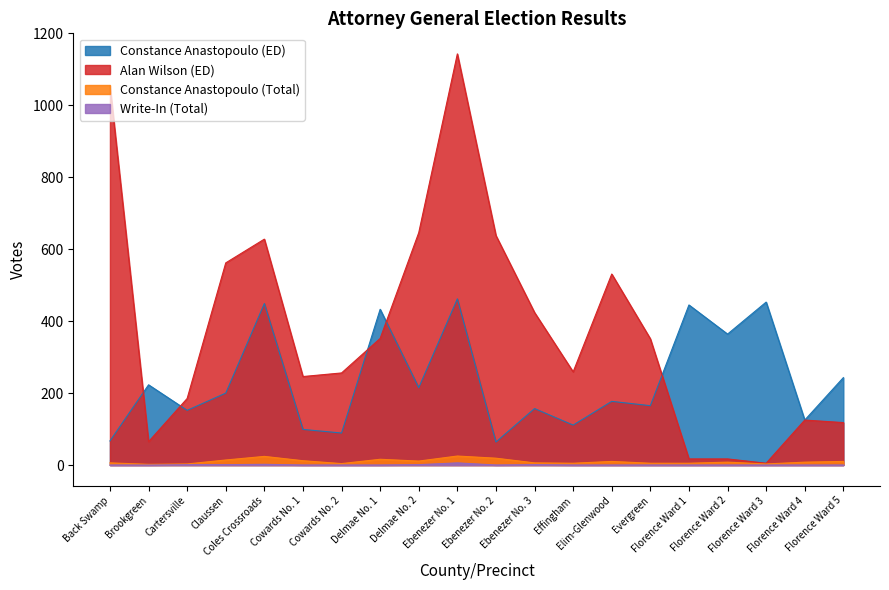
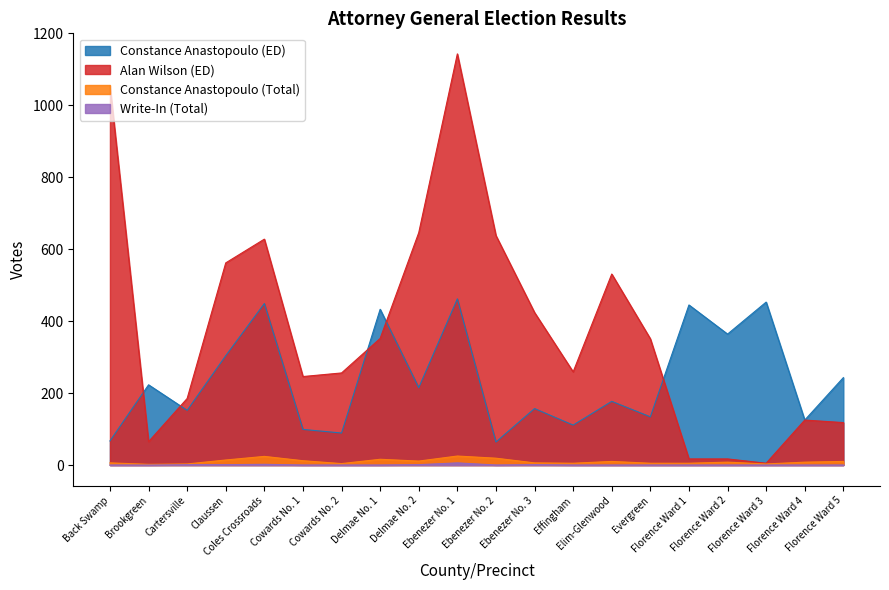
  {
    "Constance Anastopoulo (ED)": {
      "Back Swamp": 70,
      "Brookgreen": 220,
      "Cartersville": 150,
-     "Claussen": 200,
+     "Claussen": 300,
      "Coles Crossroads": 450,
      "Cowards No. 1": 100,
      "Cowards No. 2": 90,
      "Delmae No. 1": 430,
      "Delmae No. 2": 220,
      "Ebenezer No. 1": 460,
      "Ebenezer No. 2": 60,
      "Ebenezer No. 3": 160,
      "Effingham": 110,
      "Elim-Glenwood": 180,
-     "Evergreen": 170,
+     "Evergreen": 130,
      "Florence Ward 1": 450,
      "Florence Ward 2": 360,
      "Florence Ward 3": 450,
      "Florence Ward 5": 240
    },
    "Alan Wilson (ED)": {
      "Brookgreen": 70,
      "Cartersville": 190,
      "Claussen": 560,
      "Coles Crossroads": 630,
      "Cowards No. 1": 250,
      "Cowards No. 2": 260,
      "Delmae No. 1": 350,
      "Delmae No. 2": 650,
      "Ebenezer No. 1": 1140,
      "Ebenezer No. 2": 640,
      "Ebenezer No. 3": 420,
      "Effingham": 260,
      "Elim-Glenwood": 530,
      "Evergreen": 350,
      "Florence Ward 1": 20,
      "Florence Ward 2": 20,
      "Florence Ward 5": 120
    },
    "Constance Anastopoulo (Total)": {
      "Claussen": 10,
      "Coles Crossroads": 20,
      "Cowards No. 1": 10,
      "Delmae No. 1": 20,
      "Delmae No. 2": 10,
      "Ebenezer No. 1": 30,
      "Ebenezer No. 2": 20,
      "Elim-Glenwood": 10,
      "Florence Ward 2": 10,
      "Florence Ward 4": 10,
      "Florence Ward 5": 10
    },
    "Write-In (Total)": {
      "Claussen": 0,
      "Coles Crossroads": 0,
      "Cowards No. 1": 0,
      "Delmae No. 1": 0,
      "Delmae No. 2": 0,
      "Ebenezer No. 1": 10,
      "Ebenezer No. 2": 0,
      "Elim-Glenwood": 0,
      "Florence Ward 2": 0,
      "Florence Ward 4": 0,
      "Florence Ward 5": 0
    }
  }
